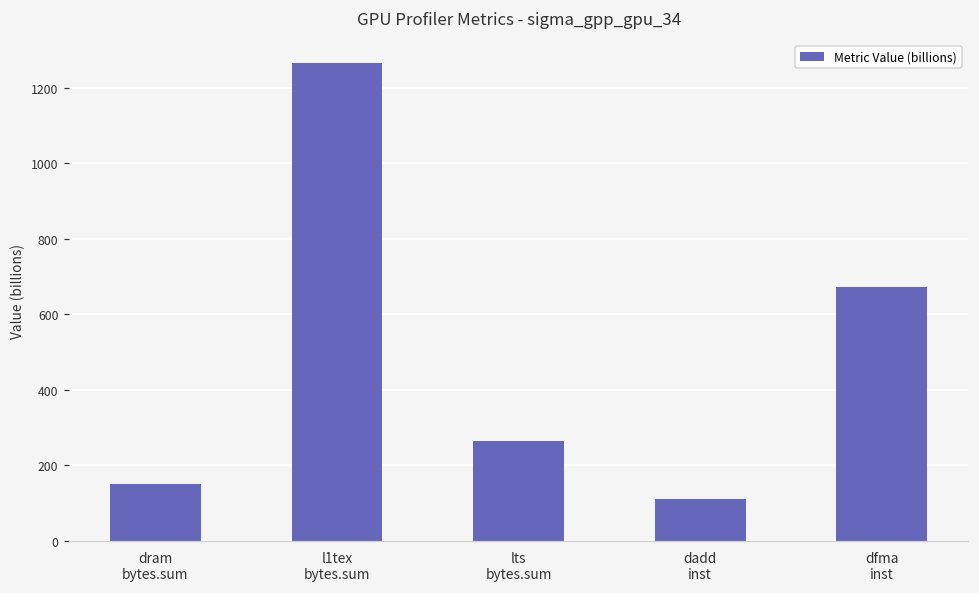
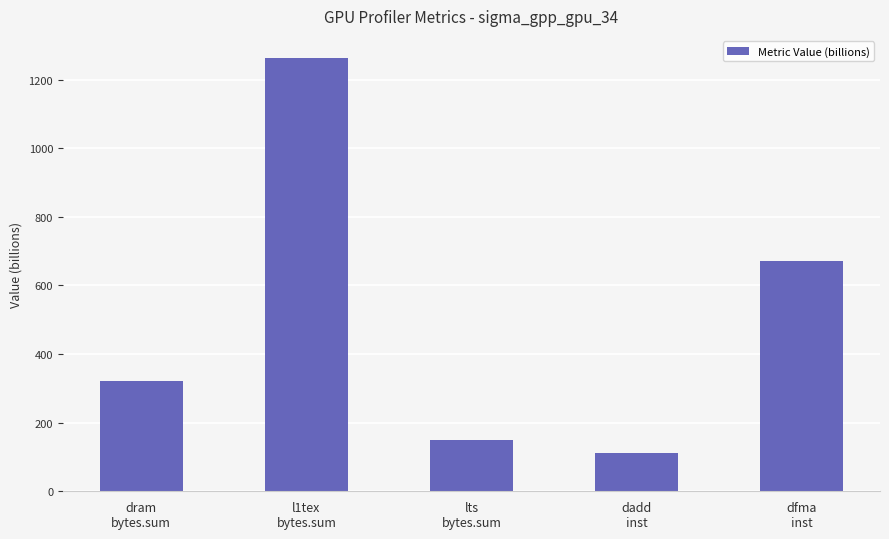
  {
-   "dram bytes.sum": 150,
+   "dram bytes.sum": 320,
    "l1tex bytes.sum": 1260,
-   "lts bytes.sum": 260,
+   "lts bytes.sum": 150,
    "dadd inst": 110,
    "dfma inst": 670
  }
